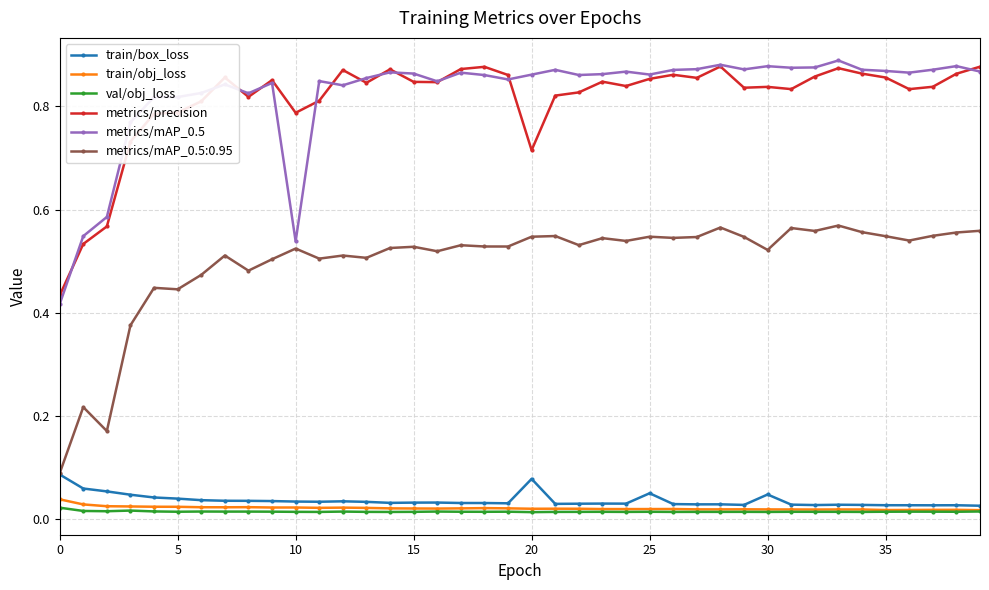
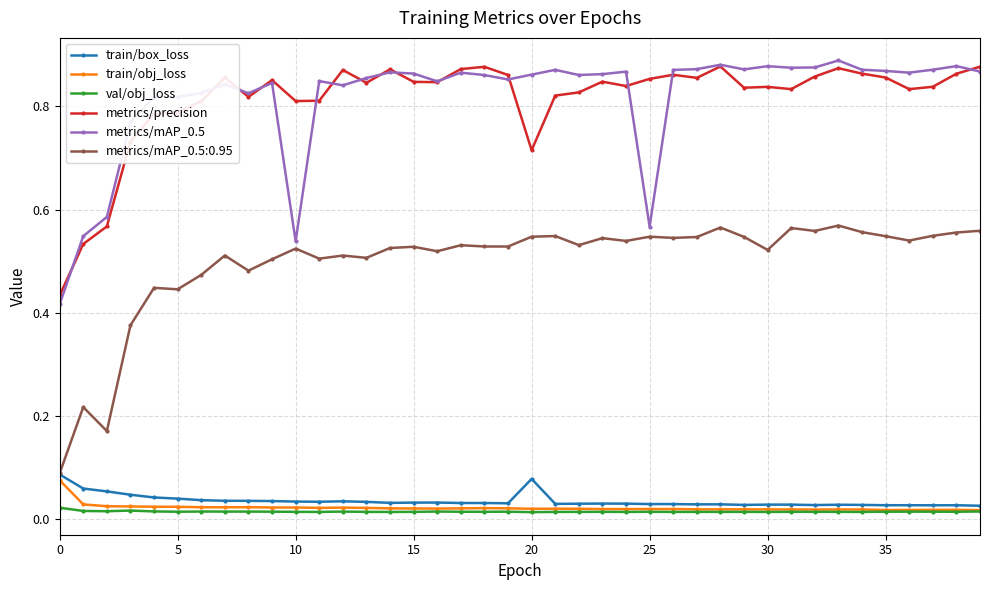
  {
    "train/box_loss": {
      "5": 0.04,
      "10": 0.03,
      "15": 0.03,
      "20": 0.08,
-     "25": 0.05,
-     "30": 0.05,
+     "25": 0.03,
+     "30": 0.03,
      "35": 0.03
    },
    "train/obj_loss": {
-     "0": 0.04,
+     "0": 0.08,
      "5": 0.02,
      "10": 0.02,
      "15": 0.02,
      "20": 0.02,
      "25": 0.02
    },
    "val/obj_loss": {
      "0": 0.02,
      "5": 0.01,
      "10": 0.01,
      "15": 0.01,
      "20": 0.01,
      "25": 0.01
    },
    "metrics/precision": {
      "0": 0.43,
-     "10": 0.79,
+     "10": 0.81,
      "15": 0.85,
      "20": 0.71,
      "25": 0.85,
      "30": 0.84,
      "35": 0.86
    },
    "metrics/mAP_0.5": {
      "0": 0.42,
      "10": 0.54,
      "15": 0.86,
      "20": 0.86,
-     "25": 0.86,
+     "25": 0.57,
      "30": 0.88,
      "35": 0.87
    },
    "metrics/mAP_0.5:0.95": {
      "5": 0.45,
      "10": 0.52,
      "15": 0.53,
      "20": 0.55,
      "25": 0.55,
      "30": 0.52,
      "35": 0.55
    }
  }
